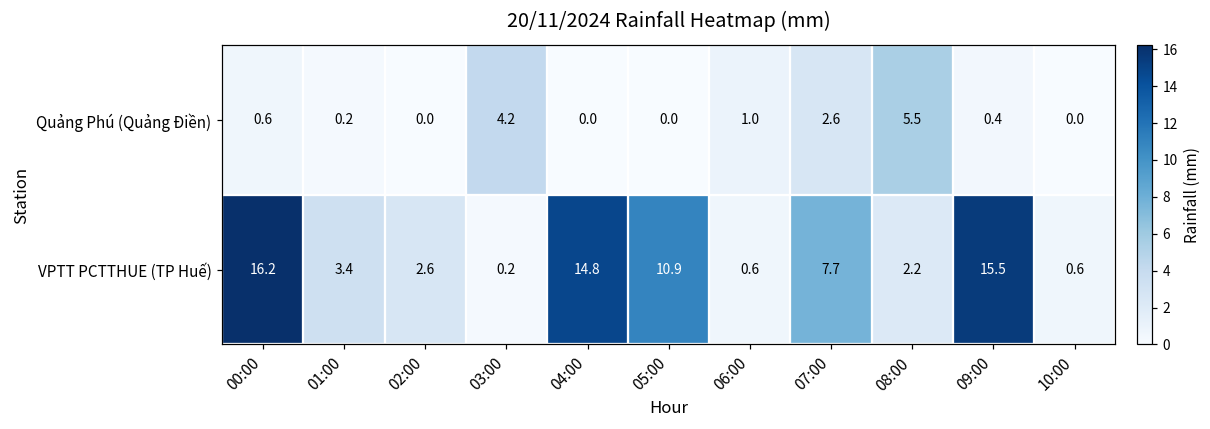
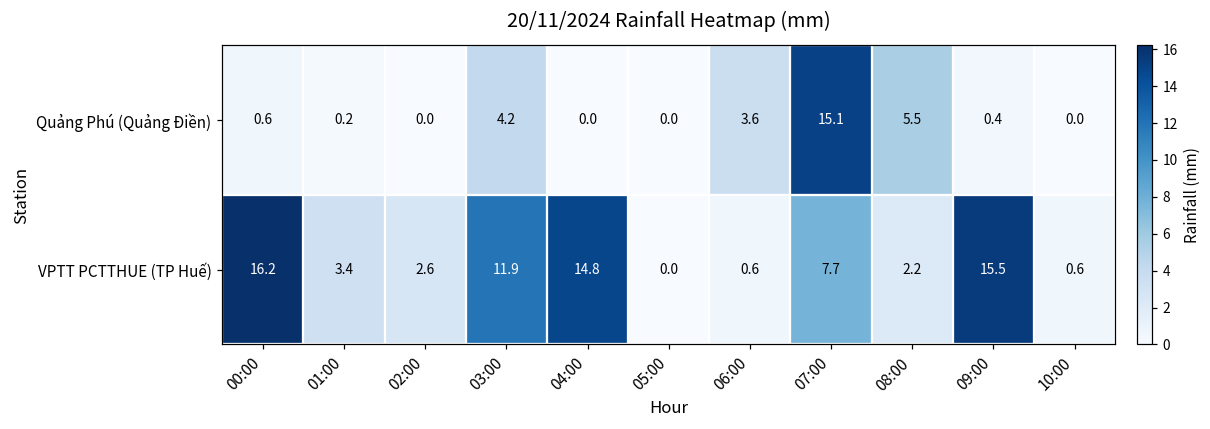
  {
    "Quảng Phú (Quảng Điền)": {
      "00:00": 0.6,
      "01:00": 0.2,
      "02:00": 0.0,
      "03:00": 4.2,
      "04:00": 0.0,
      "05:00": 0.0,
-     "06:00": 1.0,
-     "07:00": 2.6,
+     "06:00": 3.6,
+     "07:00": 15.1,
      "08:00": 5.5,
      "09:00": 0.4,
      "10:00": 0.0
    },
    "VPTT PCTTHUE (TP Huế)": {
      "00:00": 16.2,
      "01:00": 3.4,
      "02:00": 2.6,
-     "03:00": 0.2,
+     "03:00": 11.9,
      "04:00": 14.8,
-     "05:00": 10.9,
+     "05:00": 0.0,
      "06:00": 0.6,
      "07:00": 7.7,
      "08:00": 2.2,
      "09:00": 15.5,
      "10:00": 0.6
    }
  }
